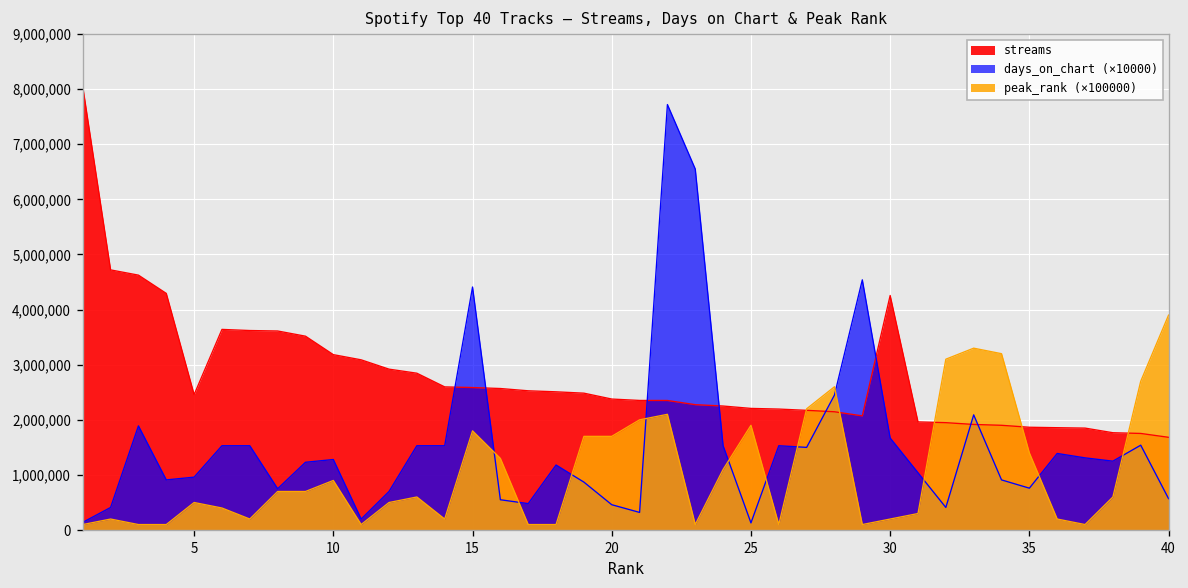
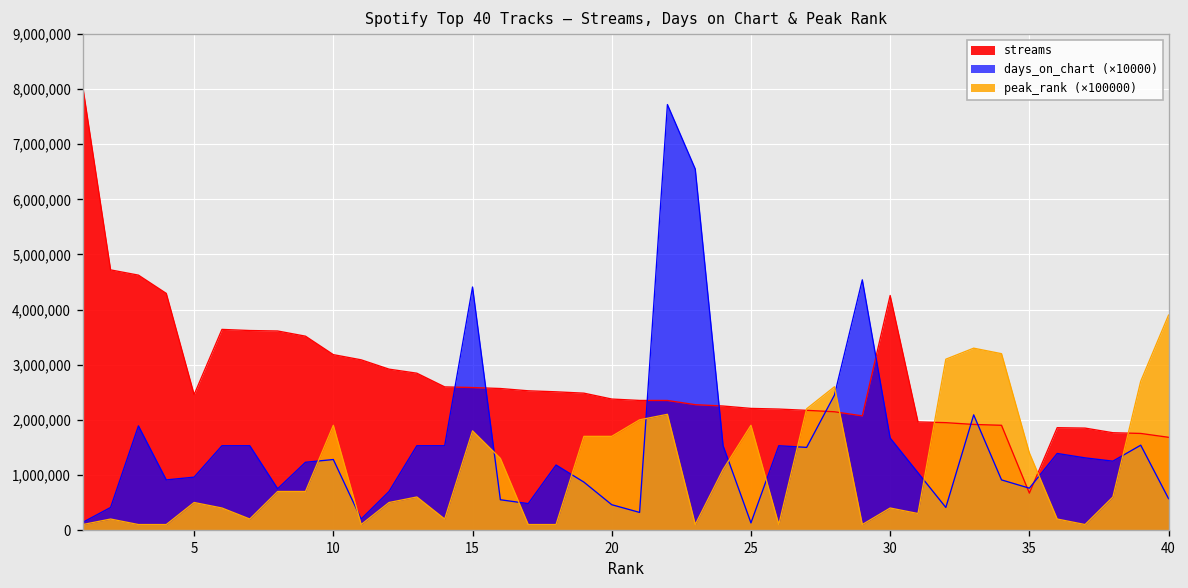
  {
    "streams": {
      "5": "2,500,000",
      "10": "3,200,000",
      "15": "2,600,000",
      "20": "2,400,000",
      "25": "2,200,000",
      "30": "4,300,000",
-     "35": "1,900,000",
+     "35": "700,000",
      "40": "1,700,000"
    },
    "days_on_chart (×10000)": {
      "5": "1,000,000",
      "10": "1,300,000",
      "15": "4,400,000",
      "20": "500,000",
      "25": "100,000",
      "30": "1,700,000",
      "35": "800,000",
      "40": "600,000"
    },
    "peak_rank (×100000)": {
      "5": "500,000",
-     "10": "900,000",
+     "10": "1,900,000",
      "15": "1,800,000",
      "20": "1,700,000",
      "25": "1,900,000",
-     "30": "200,000",
+     "30": "400,000",
      "35": "1,400,000",
      "40": "3,900,000"
    }
  }
